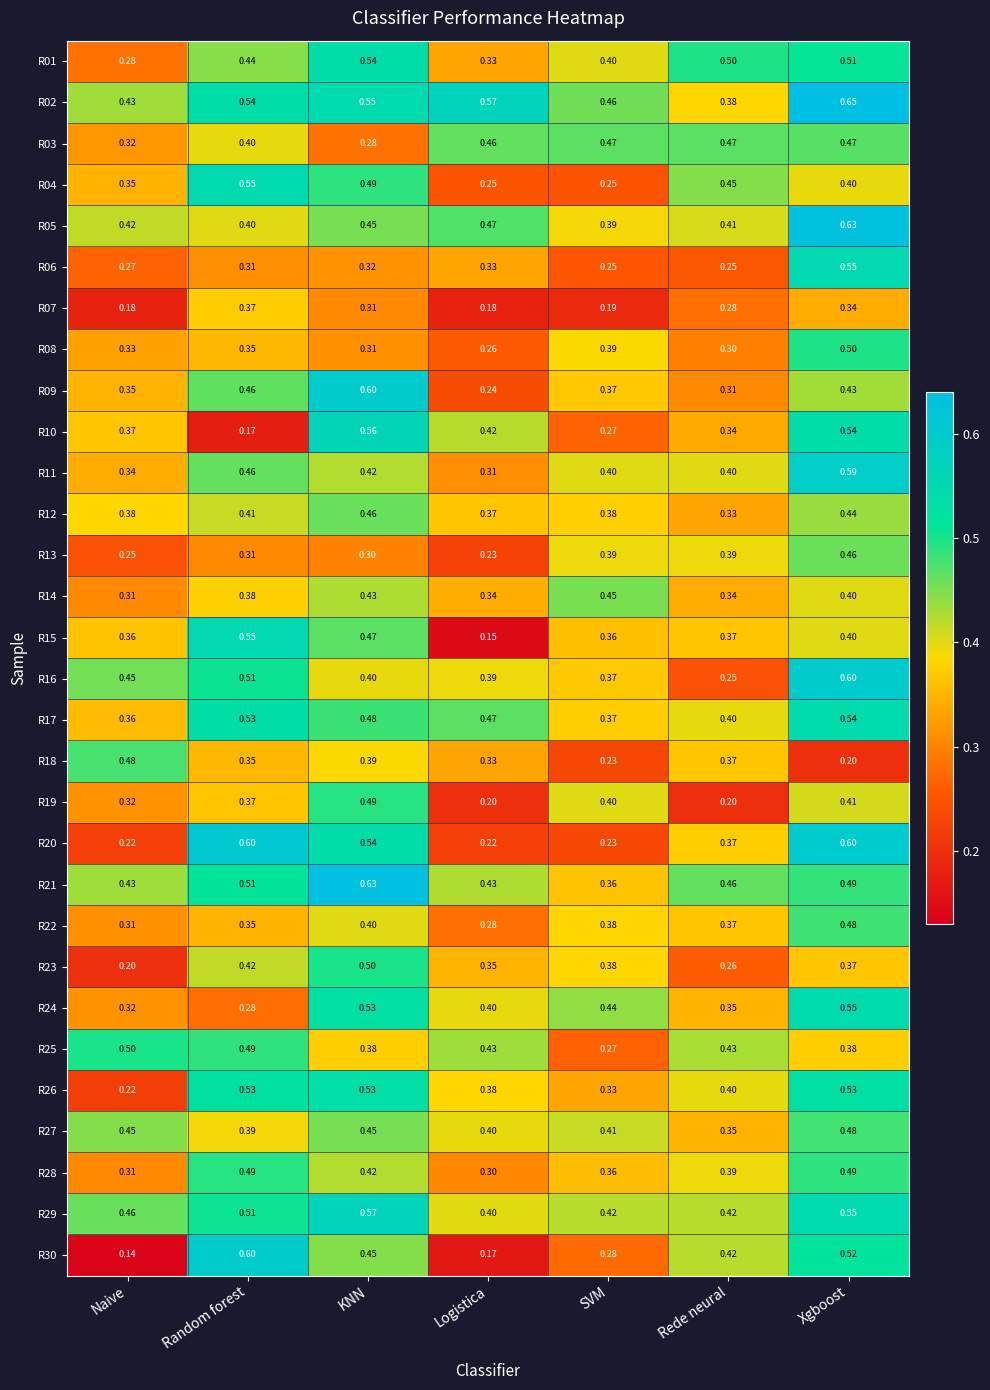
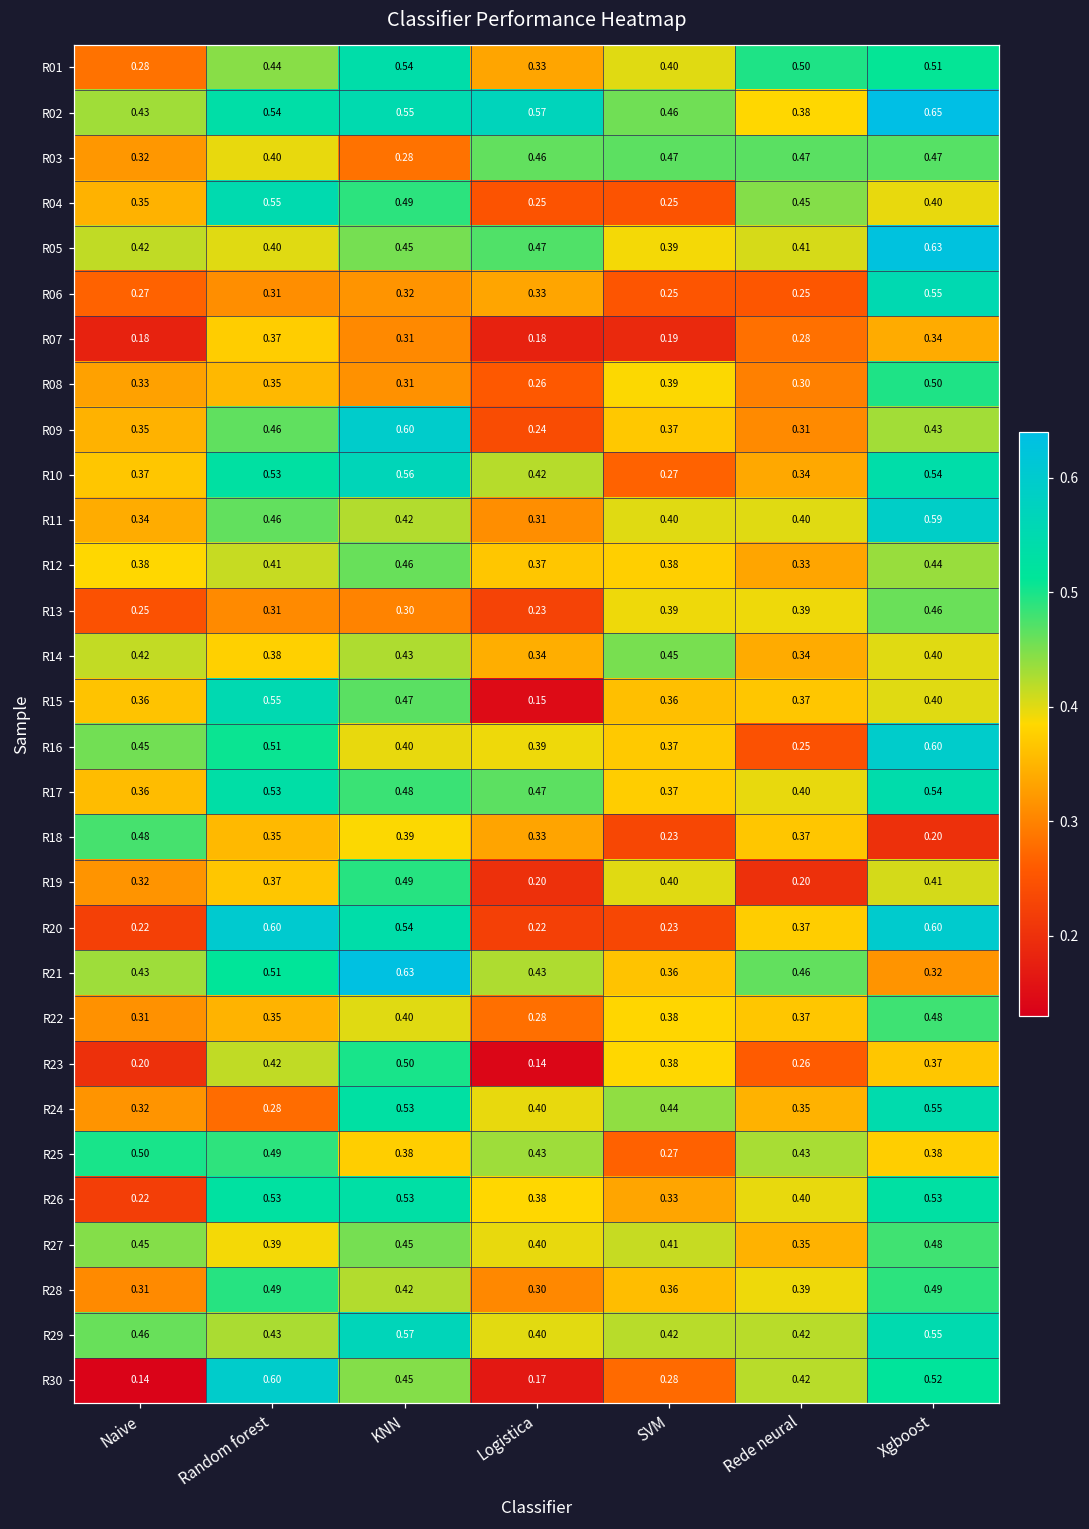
  {
    "R10": {
      "Naive": 0.37,
-     "Random forest": 0.17,
+     "Random forest": 0.53,
      "KNN": 0.56,
      "Logistica": 0.42,
      "SVM": 0.27,
      "Rede neural": 0.34,
      "Xgboost": 0.54
    },
    "R14": {
-     "Naive": 0.31,
+     "Naive": 0.42,
      "Random forest": 0.38,
      "KNN": 0.43,
      "Logistica": 0.34,
      "SVM": 0.45,
      "Rede neural": 0.34,
      "Xgboost": 0.40
    },
    "R21": {
      "Naive": 0.43,
      "Random forest": 0.51,
      "KNN": 0.63,
      "Logistica": 0.43,
      "SVM": 0.36,
      "Rede neural": 0.46,
-     "Xgboost": 0.49
+     "Xgboost": 0.32
    },
    "R23": {
      "Naive": 0.20,
      "Random forest": 0.42,
      "KNN": 0.50,
-     "Logistica": 0.35,
+     "Logistica": 0.14,
      "SVM": 0.38,
      "Rede neural": 0.26,
      "Xgboost": 0.37
    },
    "R29": {
      "Naive": 0.46,
-     "Random forest": 0.51,
+     "Random forest": 0.43,
      "KNN": 0.57,
      "Logistica": 0.40,
      "SVM": 0.42,
      "Rede neural": 0.42,
      "Xgboost": 0.55
    }
  }
